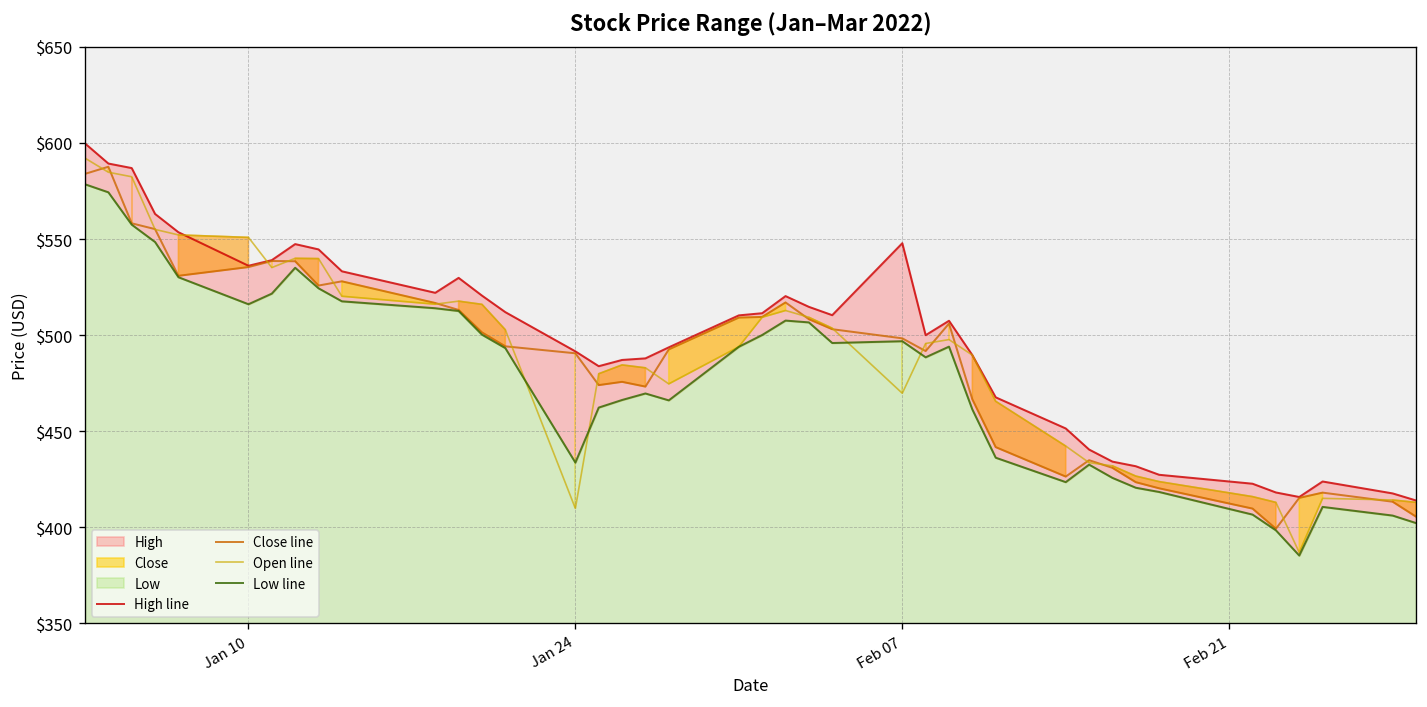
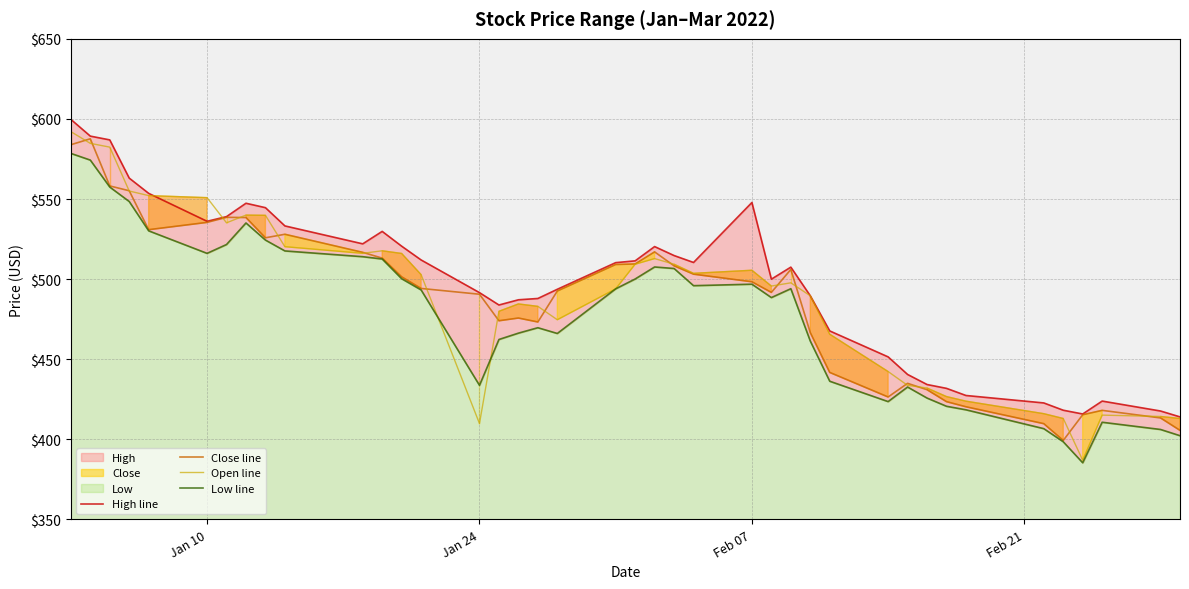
  {
    "High": {
      "Feb 07": "$548"
    },
    "Open line": {
      "Jan 10": "$551",
      "Jan 24": "$410",
-     "Feb 07": "$470"
+     "Feb 07": "$506"
    },
    "Low": {
      "Jan 10": "$516",
      "Jan 24": "$434"
    }
  }
